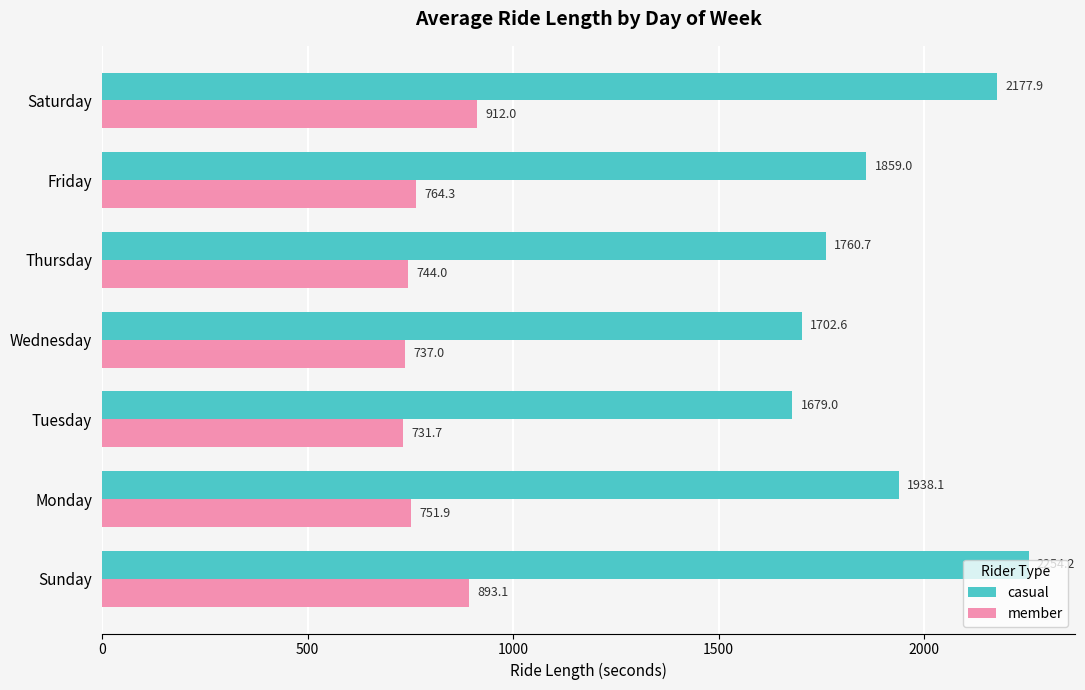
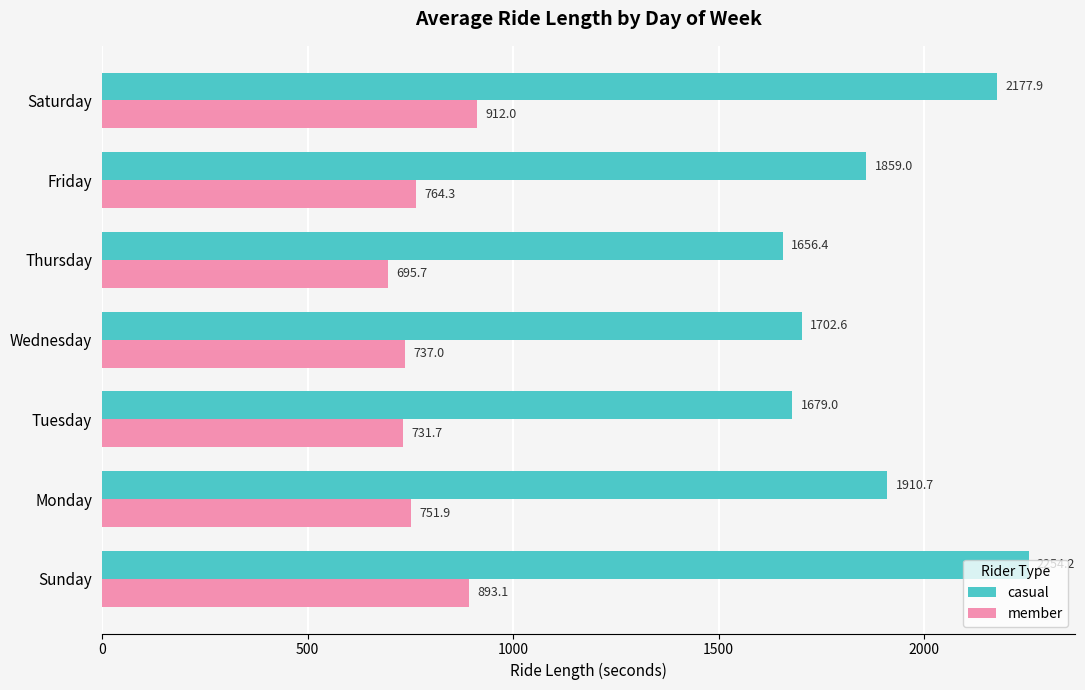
  {
    "casual": {
      "Saturday": 2177.9,
      "Friday": 1859.0,
-     "Thursday": 1760.7,
+     "Thursday": 1656.4,
      "Wednesday": 1702.6,
      "Tuesday": 1679.0,
-     "Monday": 1938.1
+     "Monday": 1910.7
    },
    "member": {
      "Saturday": 912.0,
      "Friday": 764.3,
-     "Thursday": 744.0,
+     "Thursday": 695.7,
      "Wednesday": 737.0,
      "Tuesday": 731.7,
      "Monday": 751.9,
      "Sunday": 893.1
    }
  }
